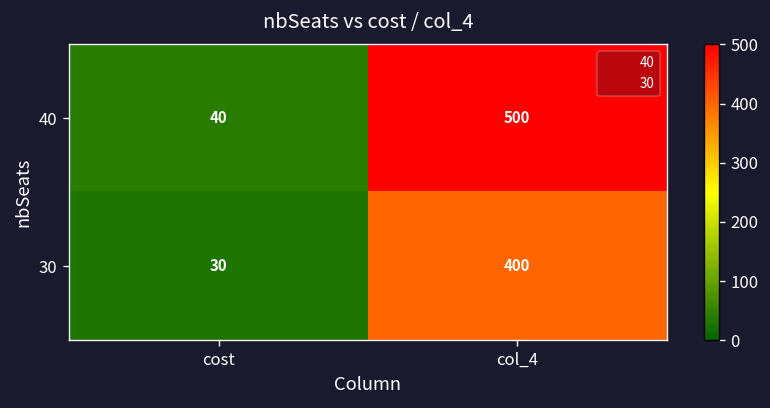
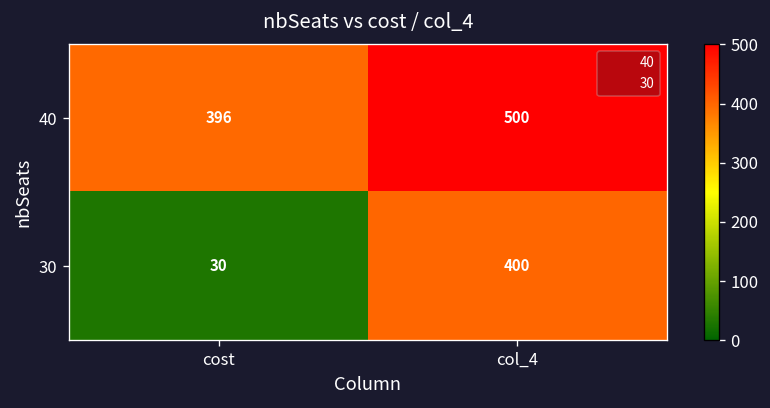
  {
    "40": {
-     "cost": 40
+     "cost": 396
    }
  }
